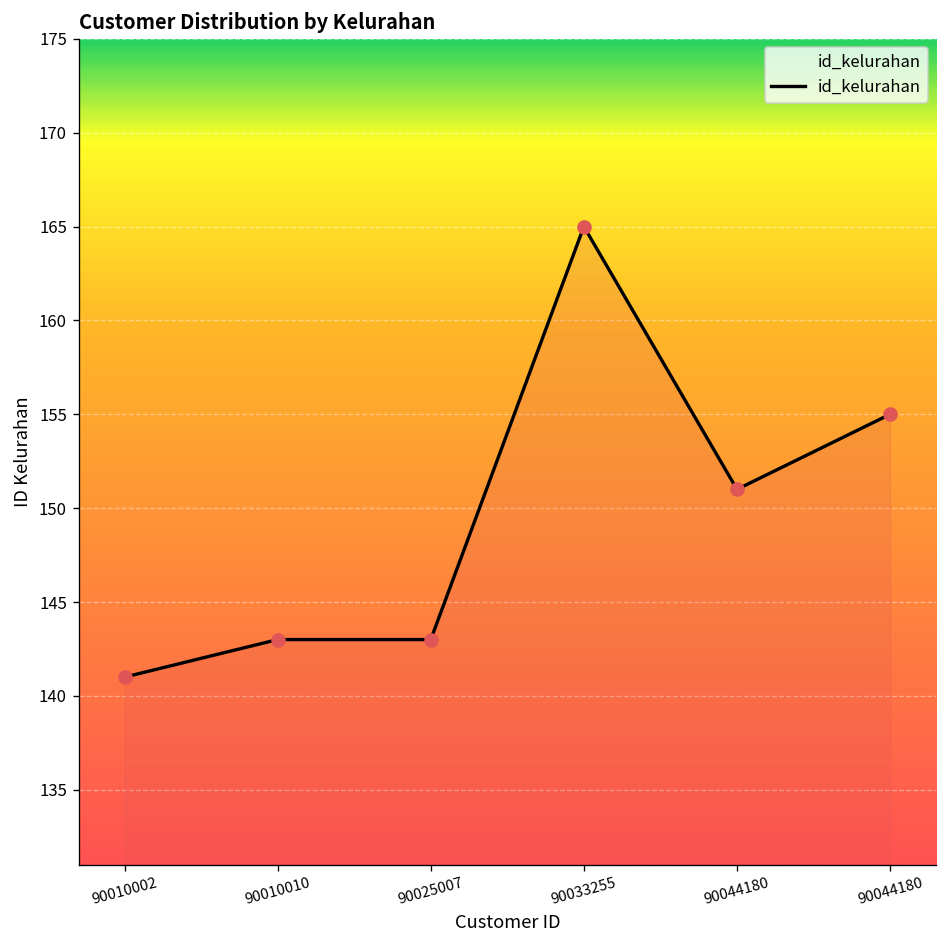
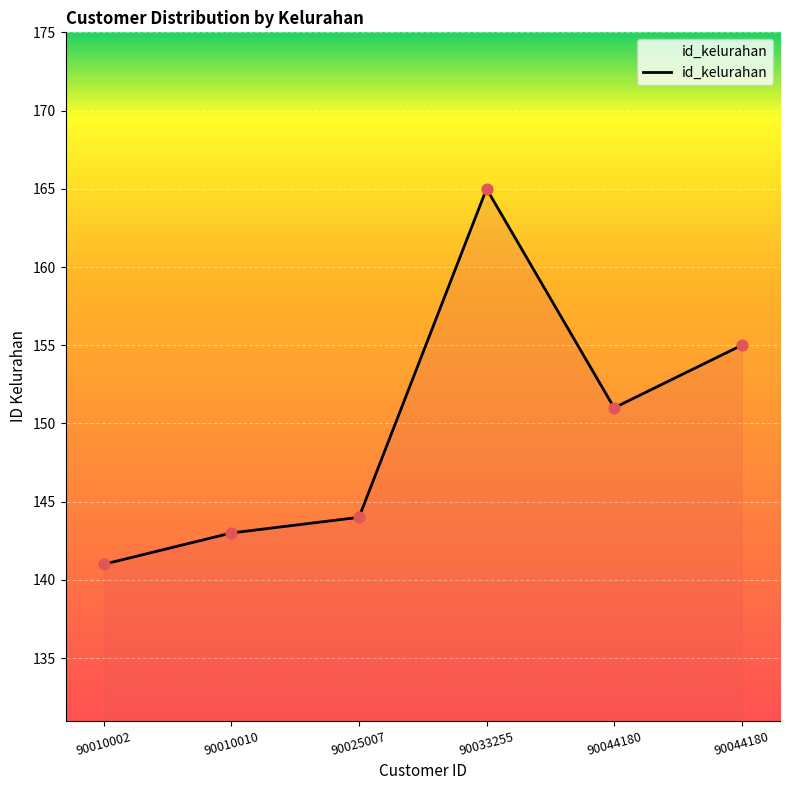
  {
    "90010002": 141,
    "90010010": 143,
-   "90025007": 143,
+   "90025007": 144,
    "90033255": 165
  }
